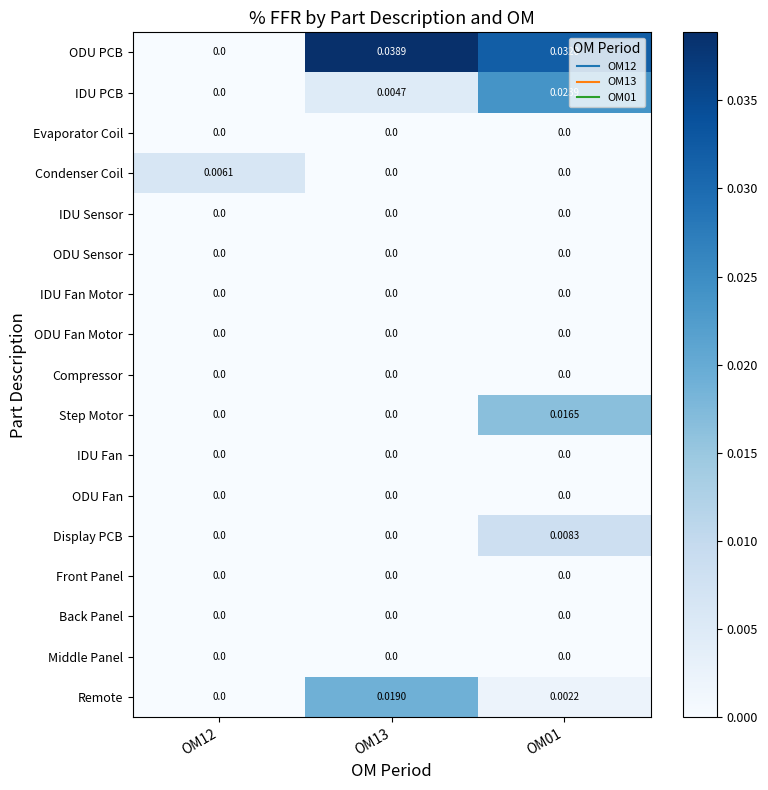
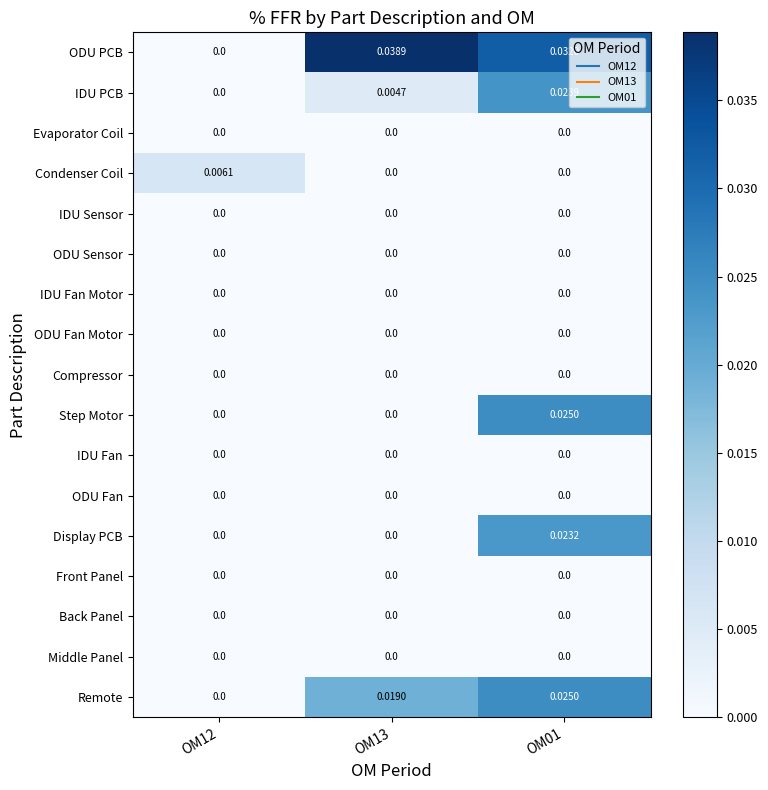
  {
    "ODU PCB": {
      "OM12": 0.0,
      "OM13": 0.0389
    },
    "IDU PCB": {
      "OM12": 0.0,
      "OM13": 0.0047
    },
    "Evaporator Coil": {
      "OM12": 0.0,
      "OM13": 0.0,
      "OM01": 0.0
    },
    "Condenser Coil": {
      "OM12": 0.0061,
      "OM13": 0.0,
      "OM01": 0.0
    },
    "IDU Sensor": {
      "OM12": 0.0,
      "OM13": 0.0,
      "OM01": 0.0
    },
    "ODU Sensor": {
      "OM12": 0.0,
      "OM13": 0.0,
      "OM01": 0.0
    },
    "IDU Fan Motor": {
      "OM12": 0.0,
      "OM13": 0.0,
      "OM01": 0.0
    },
    "ODU Fan Motor": {
      "OM12": 0.0,
      "OM13": 0.0,
      "OM01": 0.0
    },
    "Compressor": {
      "OM12": 0.0,
      "OM13": 0.0,
      "OM01": 0.0
    },
    "Step Motor": {
      "OM12": 0.0,
      "OM13": 0.0,
-     "OM01": 0.0165
+     "OM01": 0.0250
    },
    "IDU Fan": {
      "OM12": 0.0,
      "OM13": 0.0,
      "OM01": 0.0
    },
    "ODU Fan": {
      "OM12": 0.0,
      "OM13": 0.0,
      "OM01": 0.0
    },
    "Display PCB": {
      "OM12": 0.0,
      "OM13": 0.0,
-     "OM01": 0.0083
+     "OM01": 0.0232
    },
    "Front Panel": {
      "OM12": 0.0,
      "OM13": 0.0,
      "OM01": 0.0
    },
    "Back Panel": {
      "OM12": 0.0,
      "OM13": 0.0,
      "OM01": 0.0
    },
    "Middle Panel": {
      "OM12": 0.0,
      "OM13": 0.0,
      "OM01": 0.0
    },
    "Remote": {
      "OM12": 0.0,
      "OM13": 0.0190,
-     "OM01": 0.0022
+     "OM01": 0.0250
    }
  }
